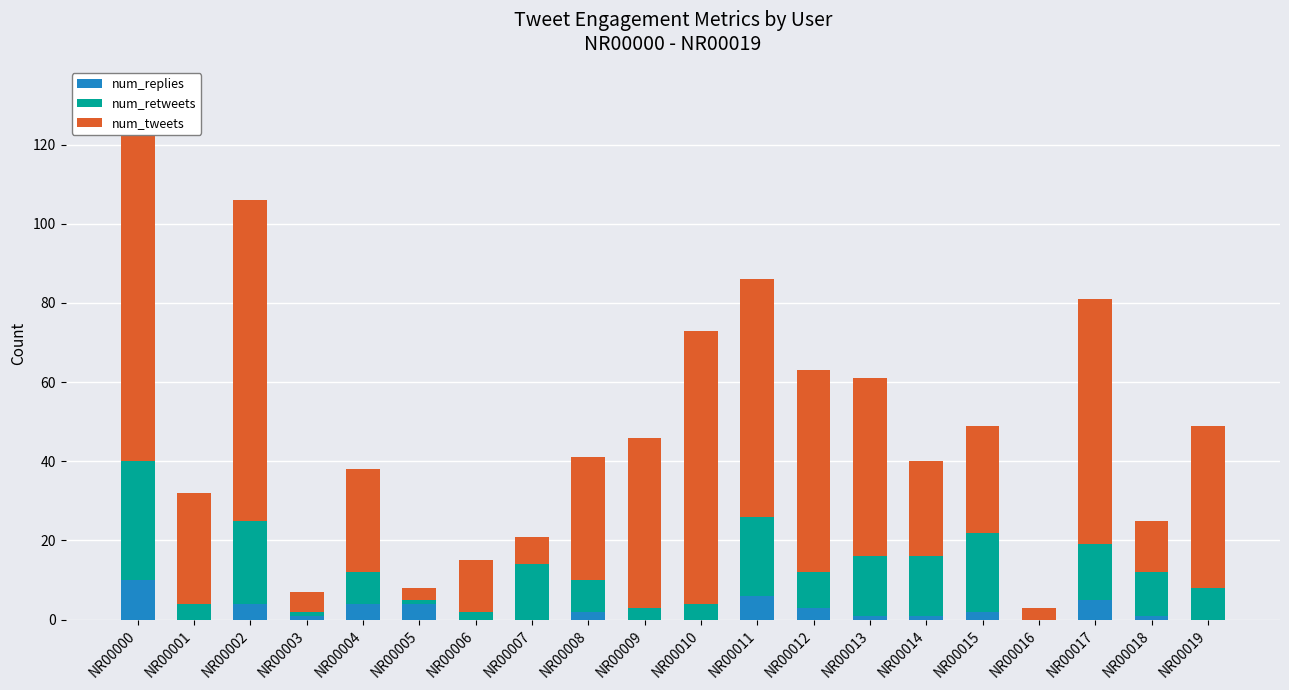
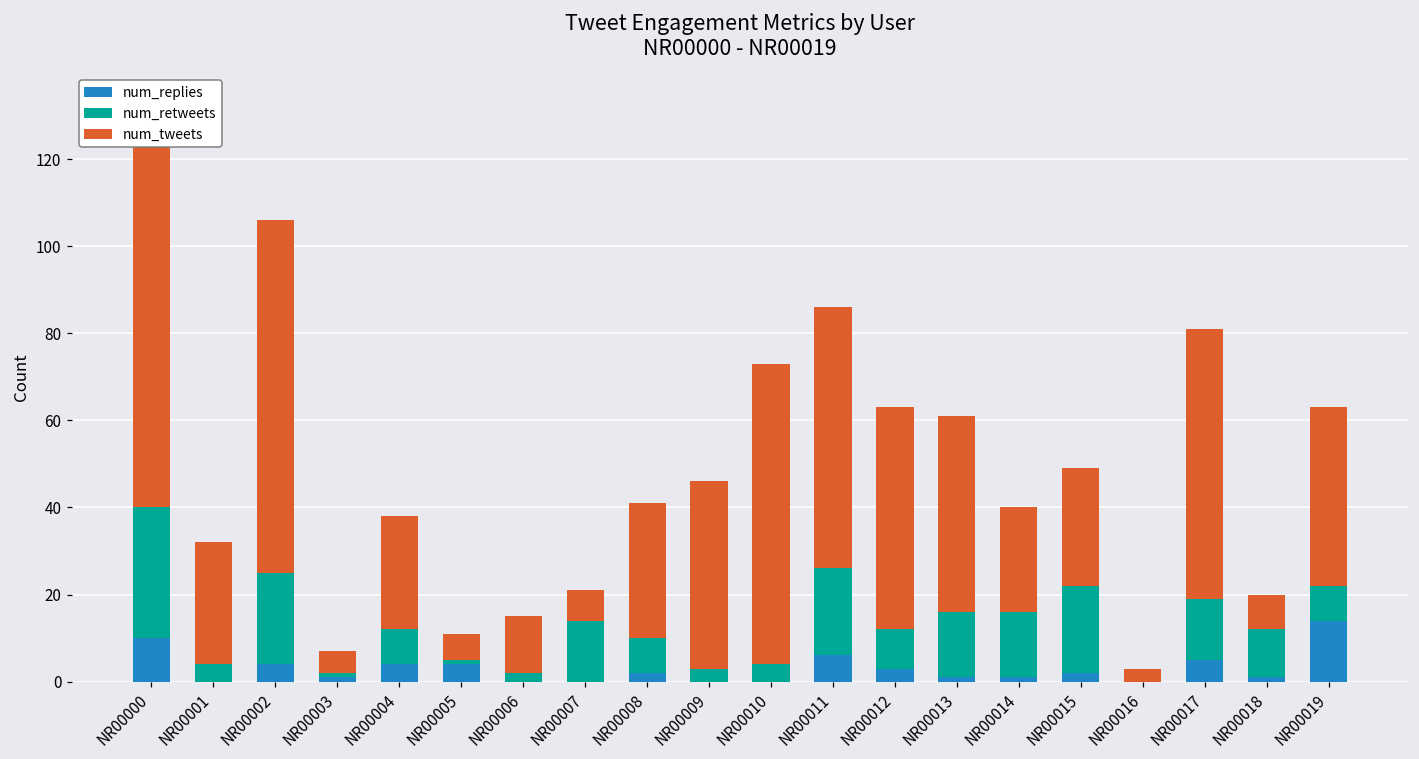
  {
    "num_replies": {
      "NR00000": 10,
      "NR00001": 0,
      "NR00002": 4,
      "NR00003": 1,
      "NR00004": 4,
      "NR00005": 4,
      "NR00006": 0,
      "NR00007": 0,
      "NR00008": 2,
      "NR00009": 0,
      "NR00010": 0,
      "NR00011": 6,
      "NR00012": 3,
      "NR00013": 1,
      "NR00014": 1,
      "NR00015": 2,
      "NR00016": 0,
      "NR00017": 5,
      "NR00018": 1,
-     "NR00019": 0
+     "NR00019": 14
    },
    "num_retweets": {
      "NR00000": 30,
      "NR00001": 4,
      "NR00002": 21,
      "NR00003": 1,
      "NR00004": 8,
      "NR00005": 1,
      "NR00006": 2,
      "NR00007": 14,
      "NR00008": 8,
      "NR00009": 3,
      "NR00010": 4,
      "NR00011": 20,
      "NR00012": 9,
      "NR00013": 15,
      "NR00014": 15,
      "NR00015": 20,
      "NR00016": 0,
      "NR00017": 14,
      "NR00018": 11,
      "NR00019": 8
    },
    "num_tweets": {
      "NR00001": 28,
      "NR00002": 81,
      "NR00003": 5,
      "NR00004": 26,
-     "NR00005": 3,
+     "NR00005": 6,
      "NR00006": 13,
      "NR00007": 7,
      "NR00008": 31,
      "NR00009": 43,
      "NR00010": 69,
      "NR00011": 60,
      "NR00012": 51,
      "NR00013": 45,
      "NR00014": 24,
      "NR00015": 27,
      "NR00016": 3,
      "NR00017": 62,
-     "NR00018": 13,
+     "NR00018": 8,
      "NR00019": 41
    }
  }
